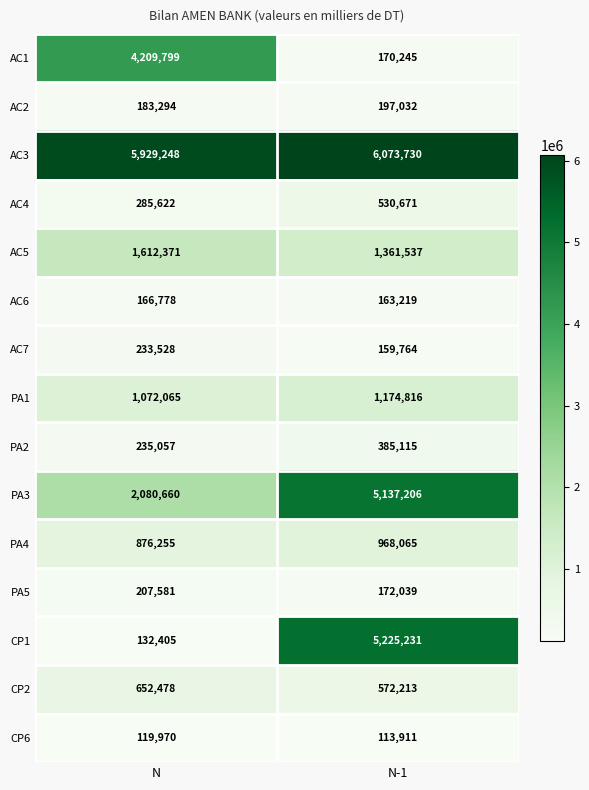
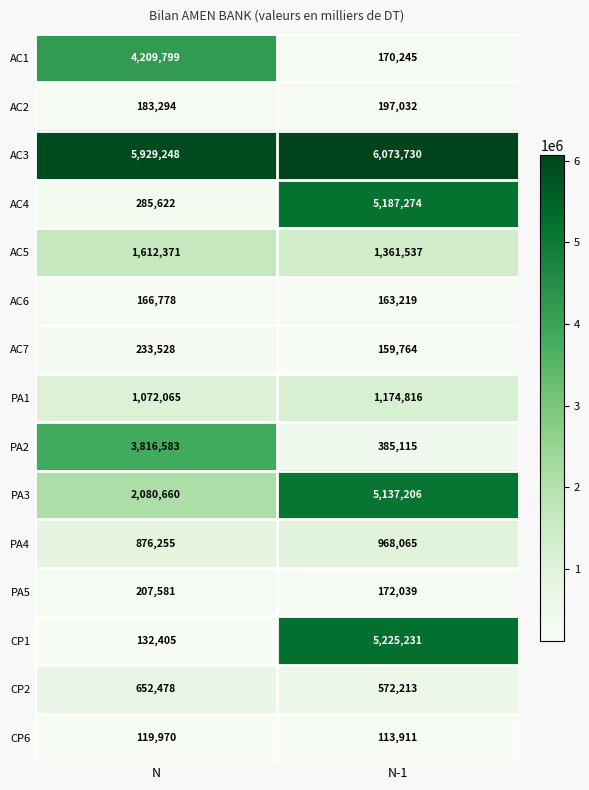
  {
    "AC1": {
      "N": "4,209,799",
      "N-1": "170,245"
    },
    "AC2": {
      "N": "183,294",
      "N-1": "197,032"
    },
    "AC3": {
      "N": "5,929,248",
      "N-1": "6,073,730"
    },
    "AC4": {
      "N": "285,622",
-     "N-1": "530,671"
+     "N-1": "5,187,274"
    },
    "AC5": {
      "N": "1,612,371",
      "N-1": "1,361,537"
    },
    "AC6": {
      "N": "166,778",
      "N-1": "163,219"
    },
    "AC7": {
      "N": "233,528",
      "N-1": "159,764"
    },
    "PA1": {
      "N": "1,072,065",
      "N-1": "1,174,816"
    },
    "PA2": {
-     "N": "235,057",
+     "N": "3,816,583",
      "N-1": "385,115"
    },
    "PA3": {
      "N": "2,080,660",
      "N-1": "5,137,206"
    },
    "PA4": {
      "N": "876,255",
      "N-1": "968,065"
    },
    "PA5": {
      "N": "207,581",
      "N-1": "172,039"
    },
    "CP1": {
      "N": "132,405",
      "N-1": "5,225,231"
    },
    "CP2": {
      "N": "652,478",
      "N-1": "572,213"
    },
    "CP6": {
      "N": "119,970",
      "N-1": "113,911"
    }
  }
